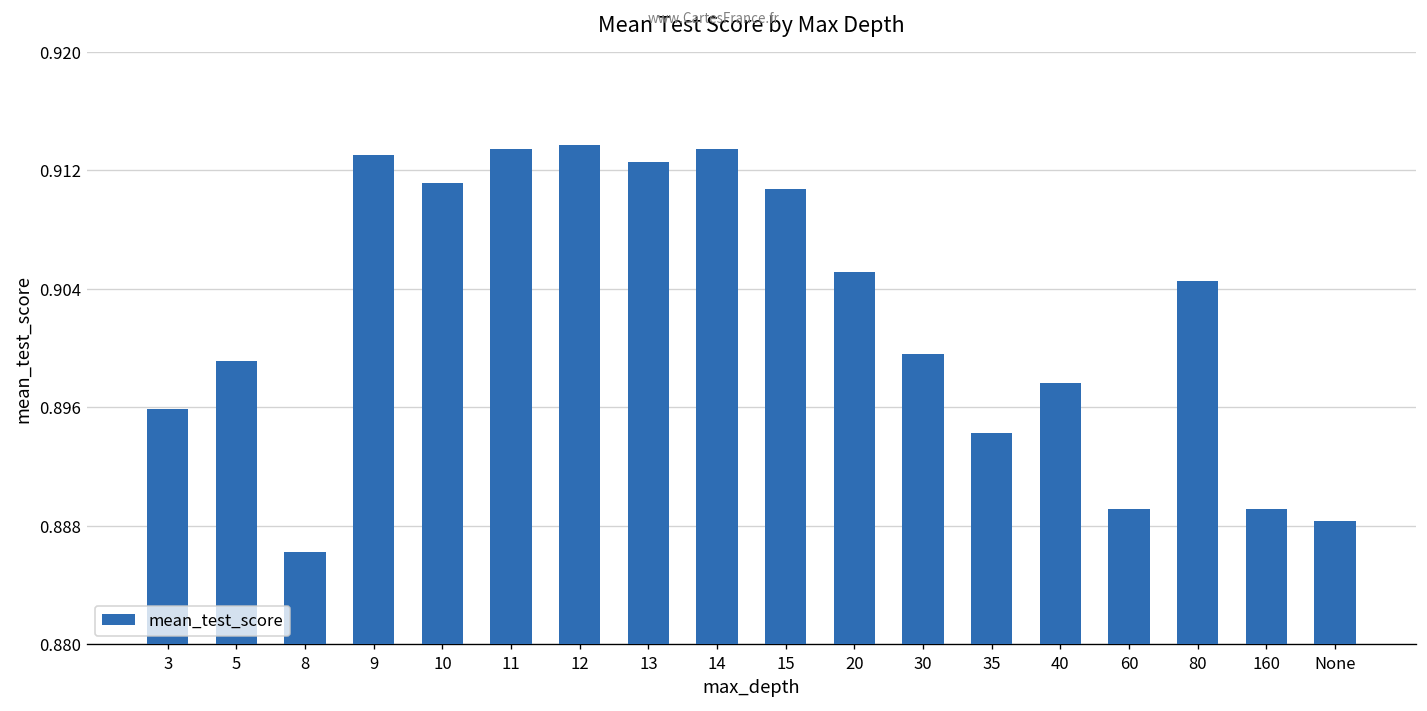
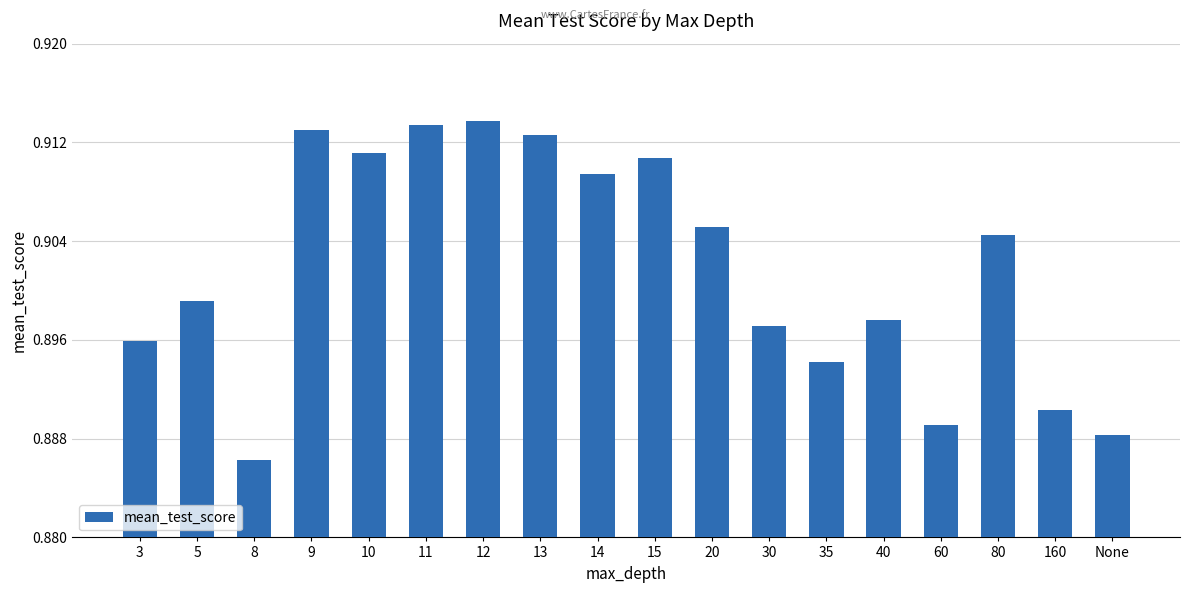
  {
    "3": 0.8959,
    "5": 0.8991,
    "8": 0.8863,
    "9": 0.9130,
    "10": 0.9111,
    "11": 0.9134,
    "12": 0.9137,
    "13": 0.9126,
-   "14": 0.9134,
+   "14": 0.9094,
    "15": 0.9107,
    "20": 0.9051,
-   "30": 0.8996,
+   "30": 0.8971,
    "35": 0.8942,
    "40": 0.8976,
    "60": 0.8891,
    "80": 0.9045,
-   "160": 0.8891,
+   "160": 0.8903,
    "None": 0.8883
  }
